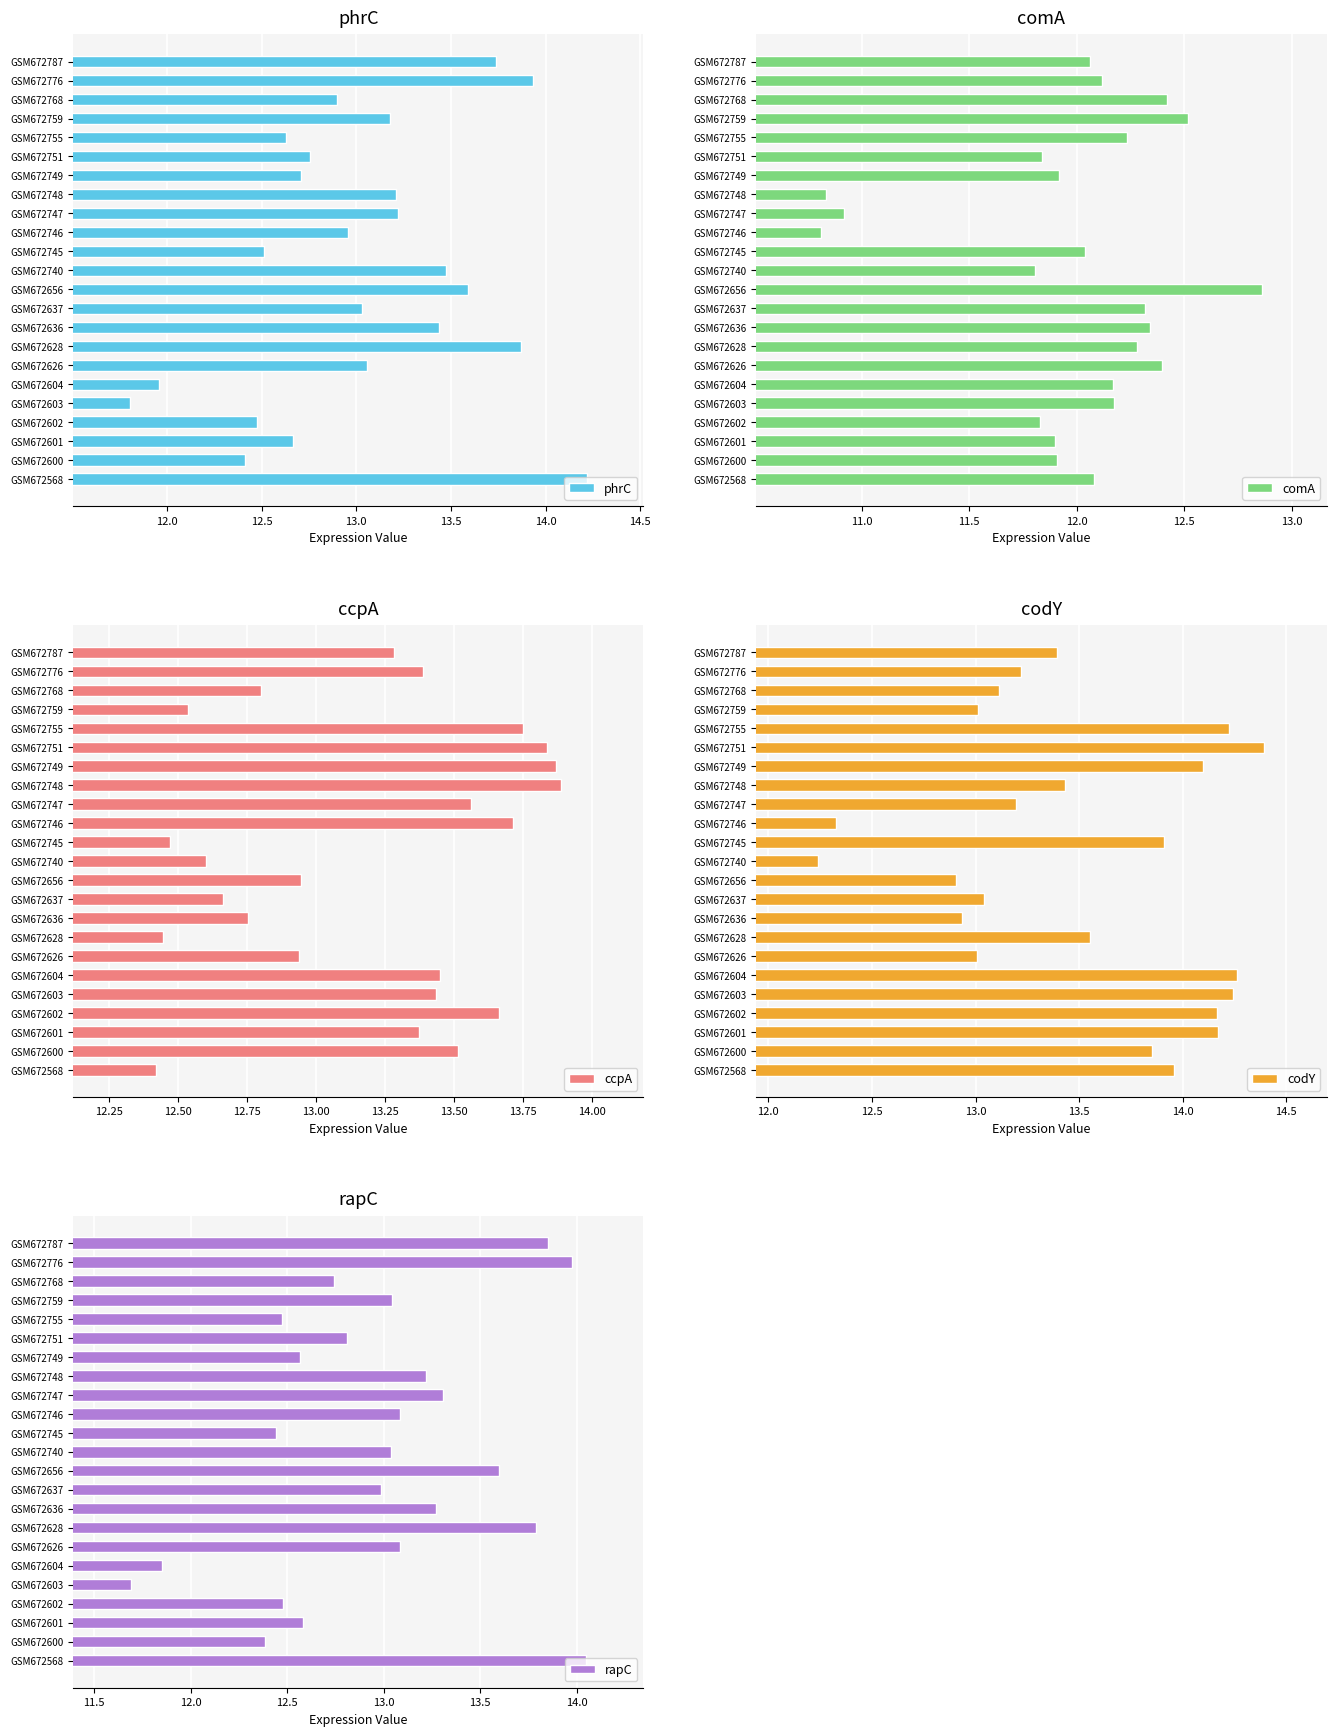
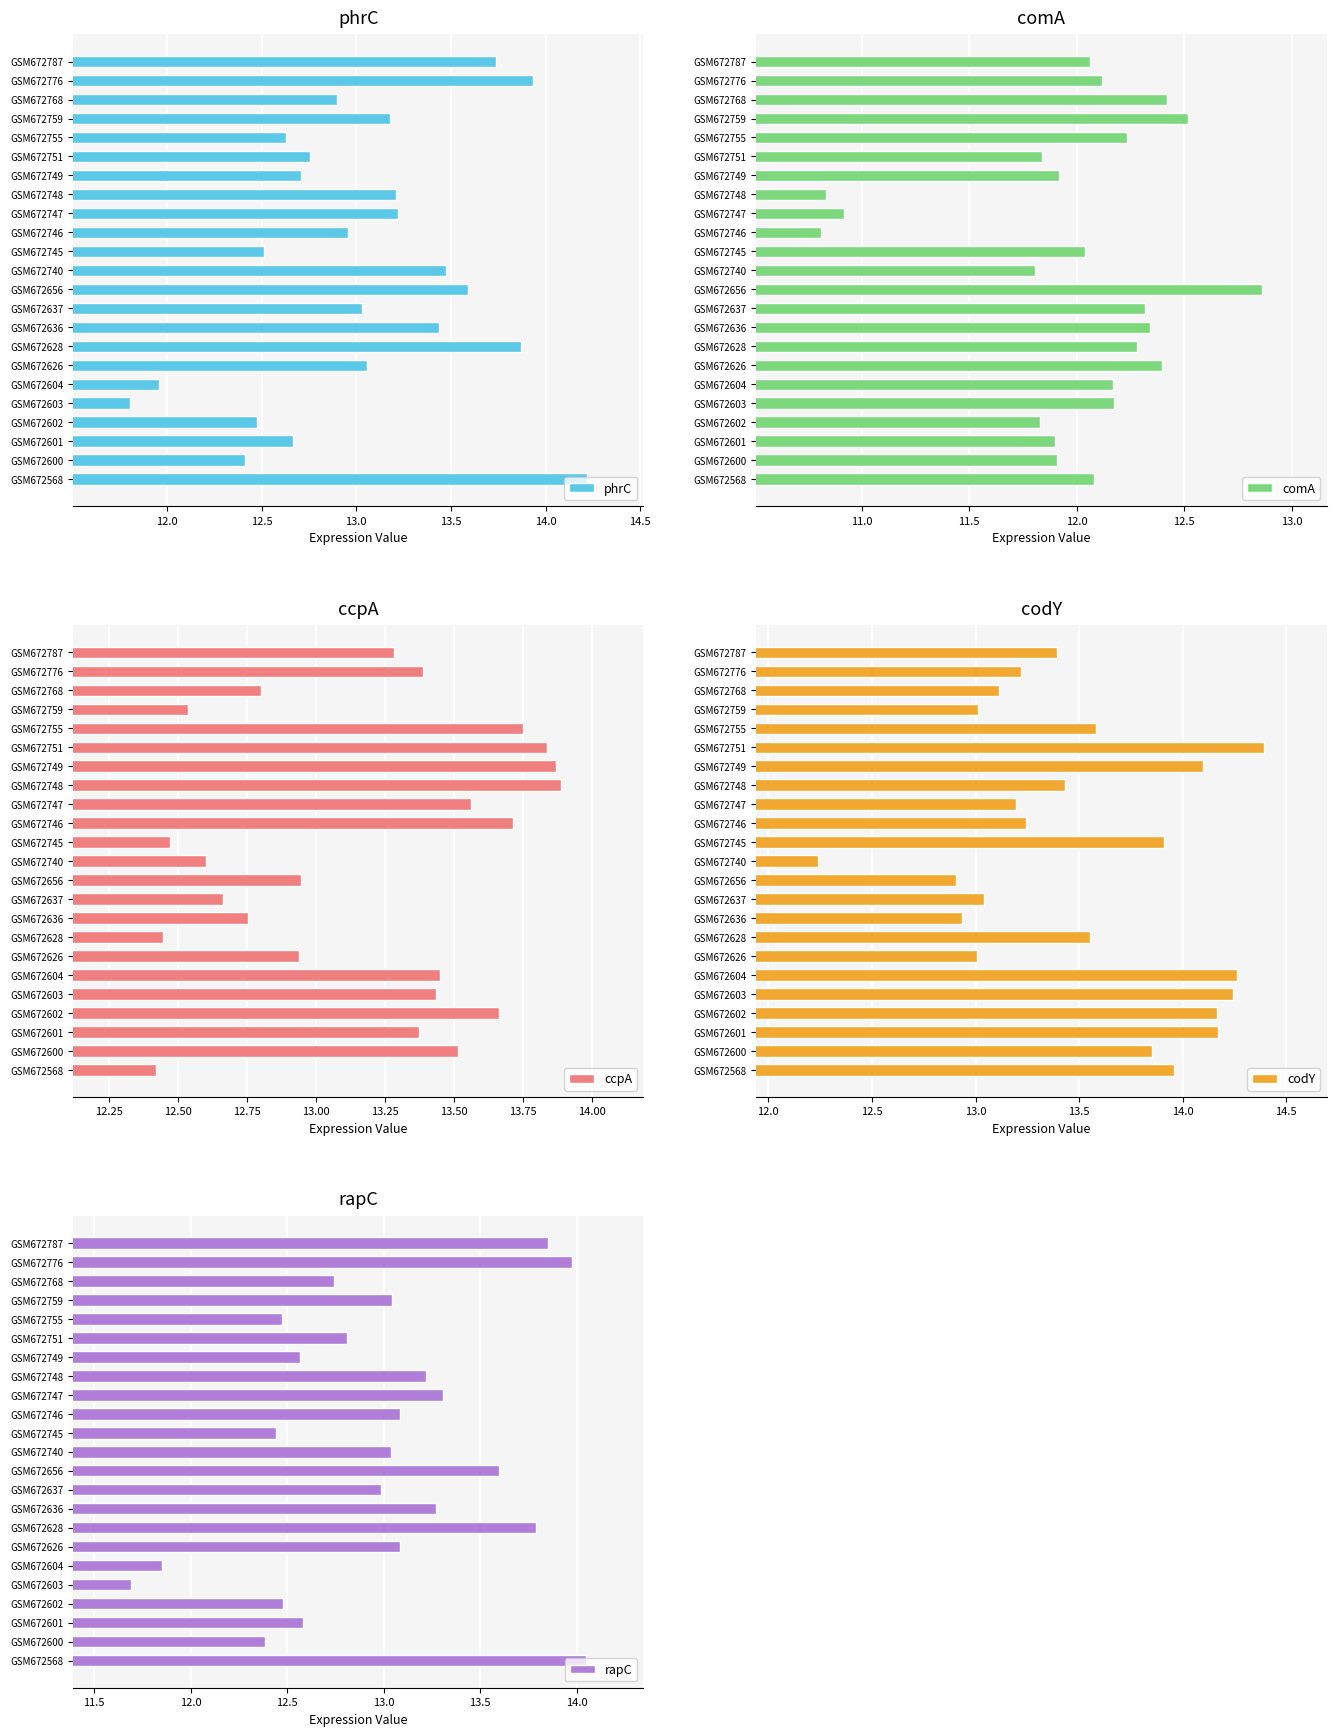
  {
    "phrC": {
      "GSM672787": 13.74,
      "GSM672776": 13.93,
      "GSM672768": 12.90,
      "GSM672759": 13.18,
      "GSM672755": 12.63,
      "GSM672751": 12.75,
      "GSM672749": 12.71,
      "GSM672748": 13.21,
      "GSM672747": 13.22,
      "GSM672746": 12.96,
      "GSM672745": 12.51,
      "GSM672740": 13.47,
      "GSM672656": 13.59,
      "GSM672637": 13.03,
      "GSM672636": 13.44,
      "GSM672628": 13.87,
      "GSM672626": 13.06,
      "GSM672604": 11.96,
      "GSM672603": 11.80,
      "GSM672602": 12.48,
      "GSM672601": 12.66,
      "GSM672600": 12.41
    },
    "comA": {
      "GSM672787": 12.06,
      "GSM672776": 12.12,
      "GSM672768": 12.42,
      "GSM672759": 12.52,
      "GSM672755": 12.23,
      "GSM672751": 11.84,
      "GSM672749": 11.92,
      "GSM672748": 10.83,
      "GSM672747": 10.92,
      "GSM672746": 10.81,
      "GSM672745": 12.04,
      "GSM672740": 11.81,
      "GSM672656": 12.86,
      "GSM672637": 12.32,
      "GSM672636": 12.34,
      "GSM672628": 12.28,
      "GSM672626": 12.40,
      "GSM672604": 12.17,
      "GSM672603": 12.17,
      "GSM672602": 11.83,
      "GSM672601": 11.90,
      "GSM672600": 11.91,
      "GSM672568": 12.08
    },
    "ccpA": {
      "GSM672787": 13.28,
      "GSM672776": 13.38,
      "GSM672768": 12.80,
      "GSM672759": 12.54,
      "GSM672755": 13.75,
      "GSM672751": 13.84,
      "GSM672749": 13.87,
      "GSM672748": 13.88,
      "GSM672747": 13.56,
      "GSM672746": 13.71,
      "GSM672745": 12.47,
      "GSM672740": 12.60,
      "GSM672656": 12.95,
      "GSM672637": 12.66,
      "GSM672636": 12.75,
      "GSM672628": 12.45,
      "GSM672626": 12.94,
      "GSM672604": 13.45,
      "GSM672603": 13.43,
      "GSM672602": 13.66,
      "GSM672601": 13.37,
      "GSM672600": 13.51,
      "GSM672568": 12.42
    },
    "codY": {
      "GSM672787": 13.39,
      "GSM672776": 13.22,
      "GSM672768": 13.12,
      "GSM672759": 13.01,
-     "GSM672755": 14.23,
+     "GSM672755": 13.58,
      "GSM672751": 14.39,
      "GSM672749": 14.10,
      "GSM672748": 13.43,
      "GSM672747": 13.19,
-     "GSM672746": 12.33,
+     "GSM672746": 13.24,
      "GSM672745": 13.91,
      "GSM672740": 12.24,
      "GSM672656": 12.91,
      "GSM672637": 13.04,
      "GSM672636": 12.93,
      "GSM672628": 13.55,
      "GSM672626": 13.01,
      "GSM672604": 14.26,
      "GSM672603": 14.24,
      "GSM672602": 14.17,
      "GSM672601": 14.17,
      "GSM672600": 13.85,
      "GSM672568": 13.96
    },
    "rapC": {
      "GSM672787": 13.85,
      "GSM672776": 13.97,
      "GSM672768": 12.74,
      "GSM672759": 13.04,
      "GSM672755": 12.47,
      "GSM672751": 12.81,
      "GSM672749": 12.57,
      "GSM672748": 13.22,
      "GSM672747": 13.31,
      "GSM672746": 13.08,
      "GSM672745": 12.44,
      "GSM672740": 13.04,
      "GSM672656": 13.60,
      "GSM672637": 12.99,
      "GSM672636": 13.27,
      "GSM672628": 13.79,
      "GSM672626": 13.09,
      "GSM672604": 11.85,
      "GSM672603": 11.69,
      "GSM672602": 12.48,
      "GSM672601": 12.58,
      "GSM672600": 12.38
    }
  }
